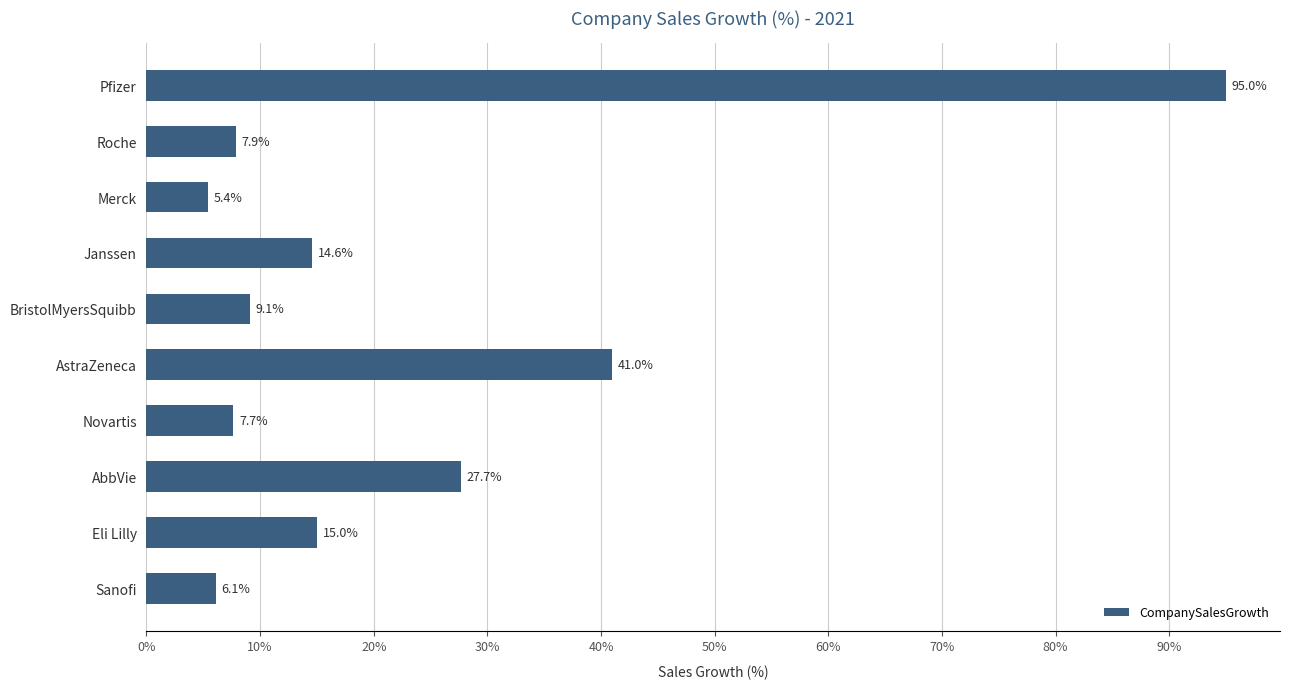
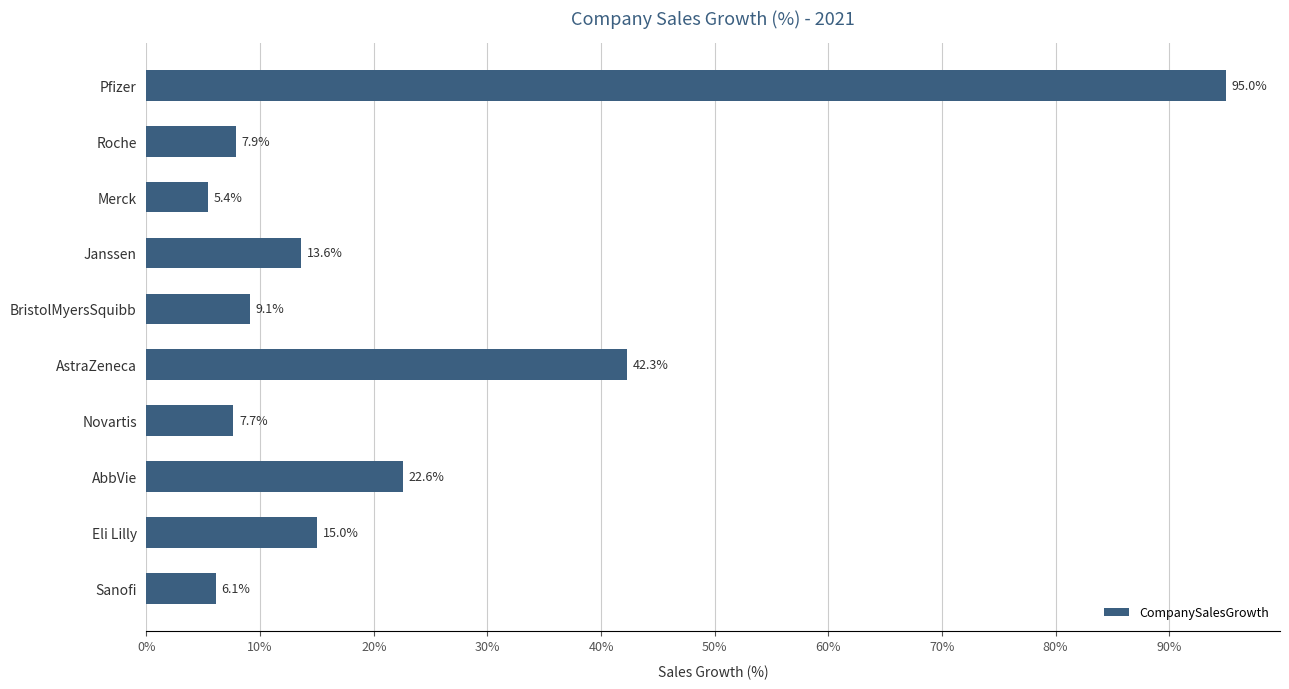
  {
    "Pfizer": "95.0%",
    "Roche": "7.9%",
    "Merck": "5.4%",
-   "Janssen": "14.6%",
+   "Janssen": "13.6%",
    "BristolMyersSquibb": "9.1%",
-   "AstraZeneca": "41.0%",
+   "AstraZeneca": "42.3%",
    "Novartis": "7.7%",
-   "AbbVie": "27.7%",
+   "AbbVie": "22.6%",
    "Eli Lilly": "15.0%",
    "Sanofi": "6.1%"
  }
